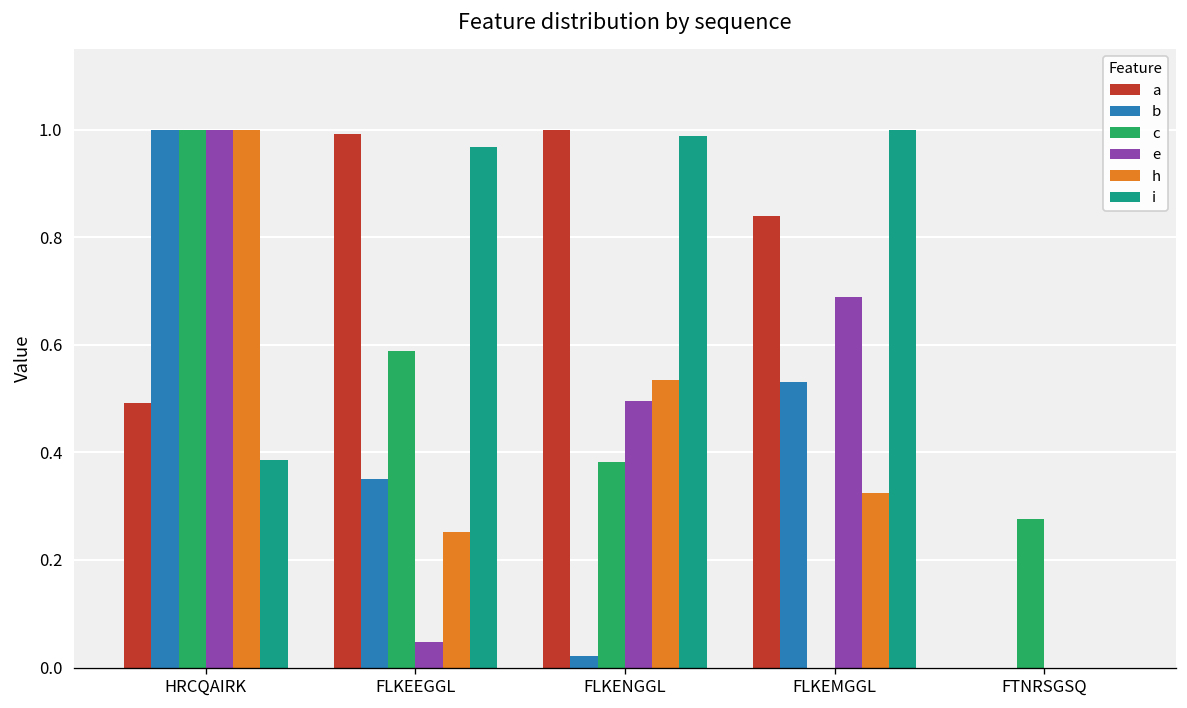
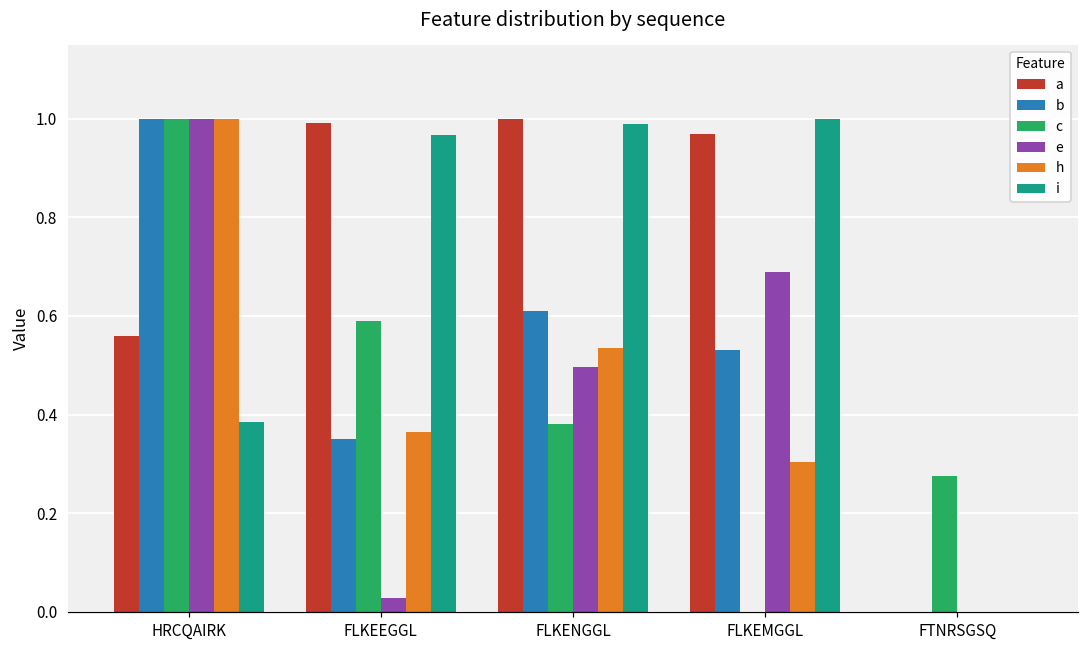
  {
    "a": {
-     "HRCQAIRK": 0.49,
+     "HRCQAIRK": 0.56,
      "FLKEEGGL": 0.99,
      "FLKENGGL": 1.00,
-     "FLKEMGGL": 0.84,
+     "FLKEMGGL": 0.97,
      "FTNRSGSQ": 0.00
    },
    "b": {
      "HRCQAIRK": 1.00,
      "FLKEEGGL": 0.35,
-     "FLKENGGL": 0.02,
+     "FLKENGGL": 0.61,
      "FLKEMGGL": 0.53,
      "FTNRSGSQ": 0.00
    },
    "e": {
      "HRCQAIRK": 1.00,
-     "FLKEEGGL": 0.05,
+     "FLKEEGGL": 0.03,
      "FLKENGGL": 0.50,
      "FLKEMGGL": 0.69,
      "FTNRSGSQ": 0.00
    },
    "h": {
      "HRCQAIRK": 1.00,
-     "FLKEEGGL": 0.25,
+     "FLKEEGGL": 0.37,
      "FLKENGGL": 0.54,
-     "FLKEMGGL": 0.32,
+     "FLKEMGGL": 0.30,
      "FTNRSGSQ": 0.00
    }
  }
